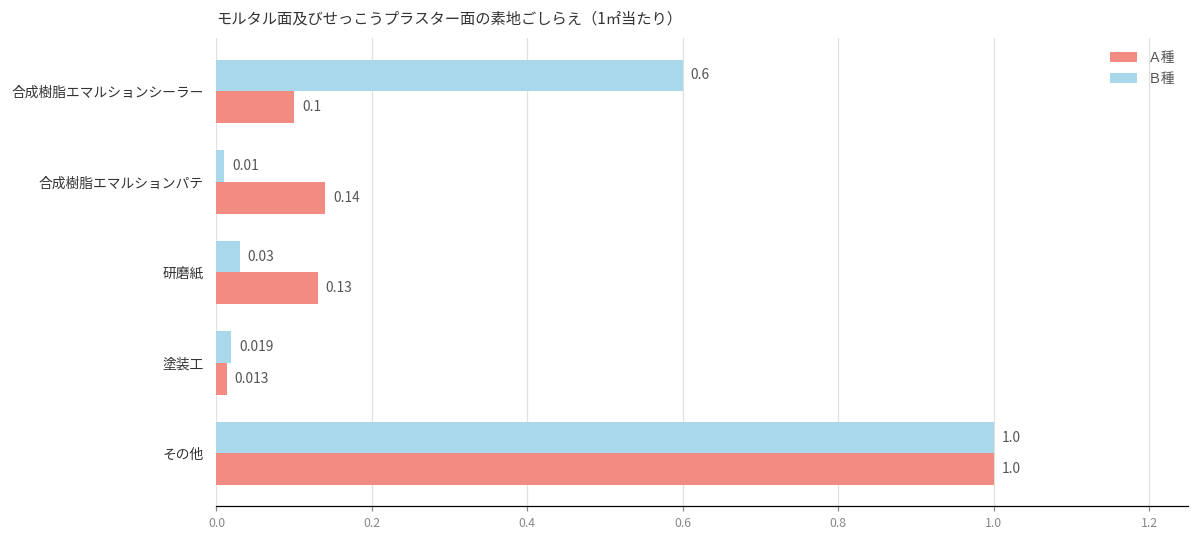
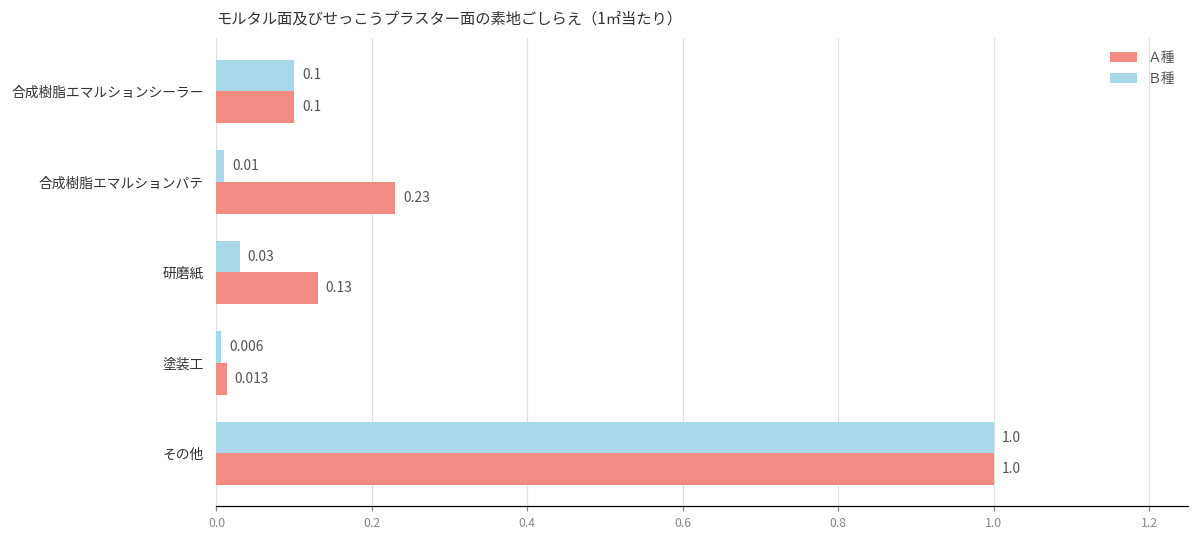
  {
    "Ａ種": {
      "合成樹脂エマルションシーラー": 0.1,
-     "合成樹脂エマルションパテ": 0.14,
+     "合成樹脂エマルションパテ": 0.23,
      "研磨紙": 0.13,
      "塗装工": 0.013,
      "その他": 1.0
    },
    "Ｂ種": {
-     "合成樹脂エマルションシーラー": 0.6,
+     "合成樹脂エマルションシーラー": 0.1,
      "合成樹脂エマルションパテ": 0.01,
      "研磨紙": 0.03,
-     "塗装工": 0.019,
+     "塗装工": 0.006,
      "その他": 1.0
    }
  }
